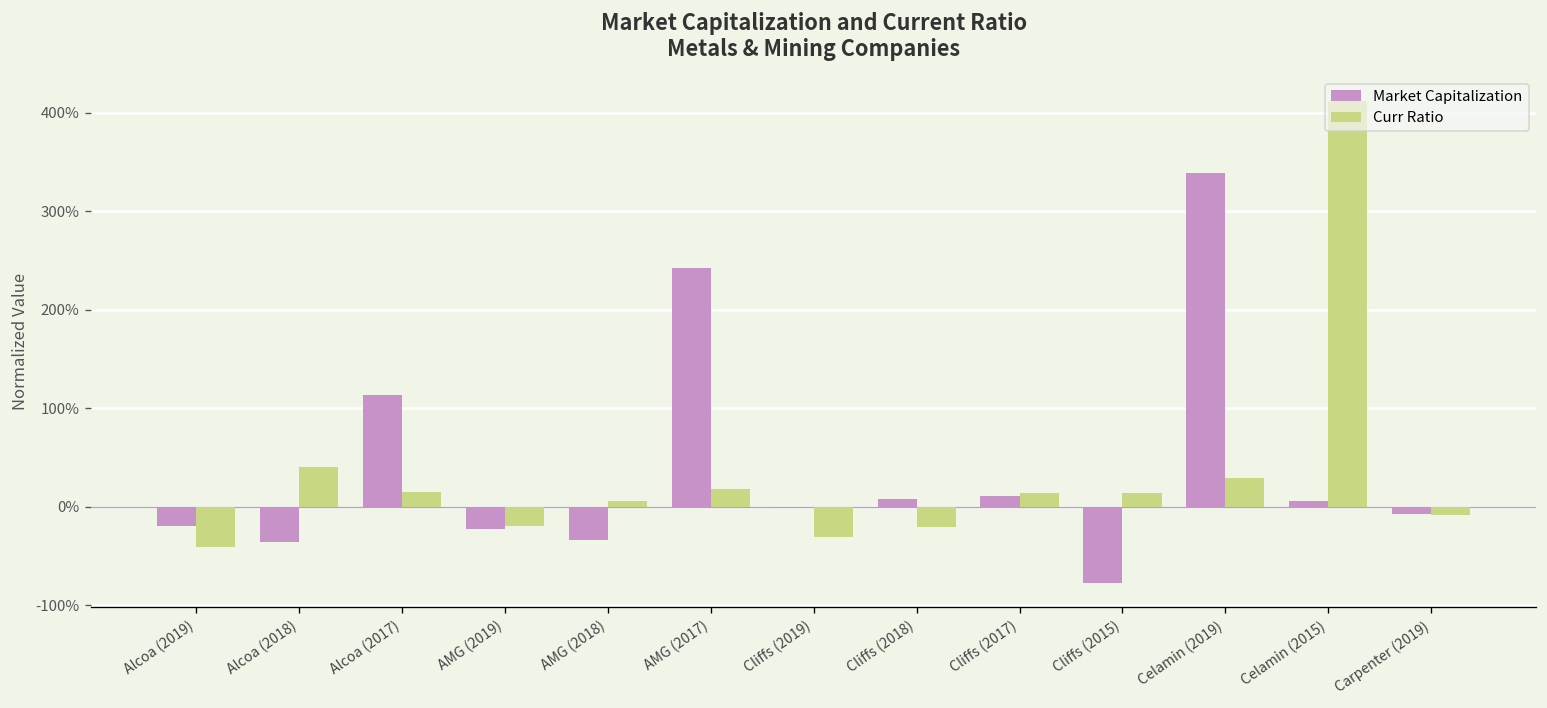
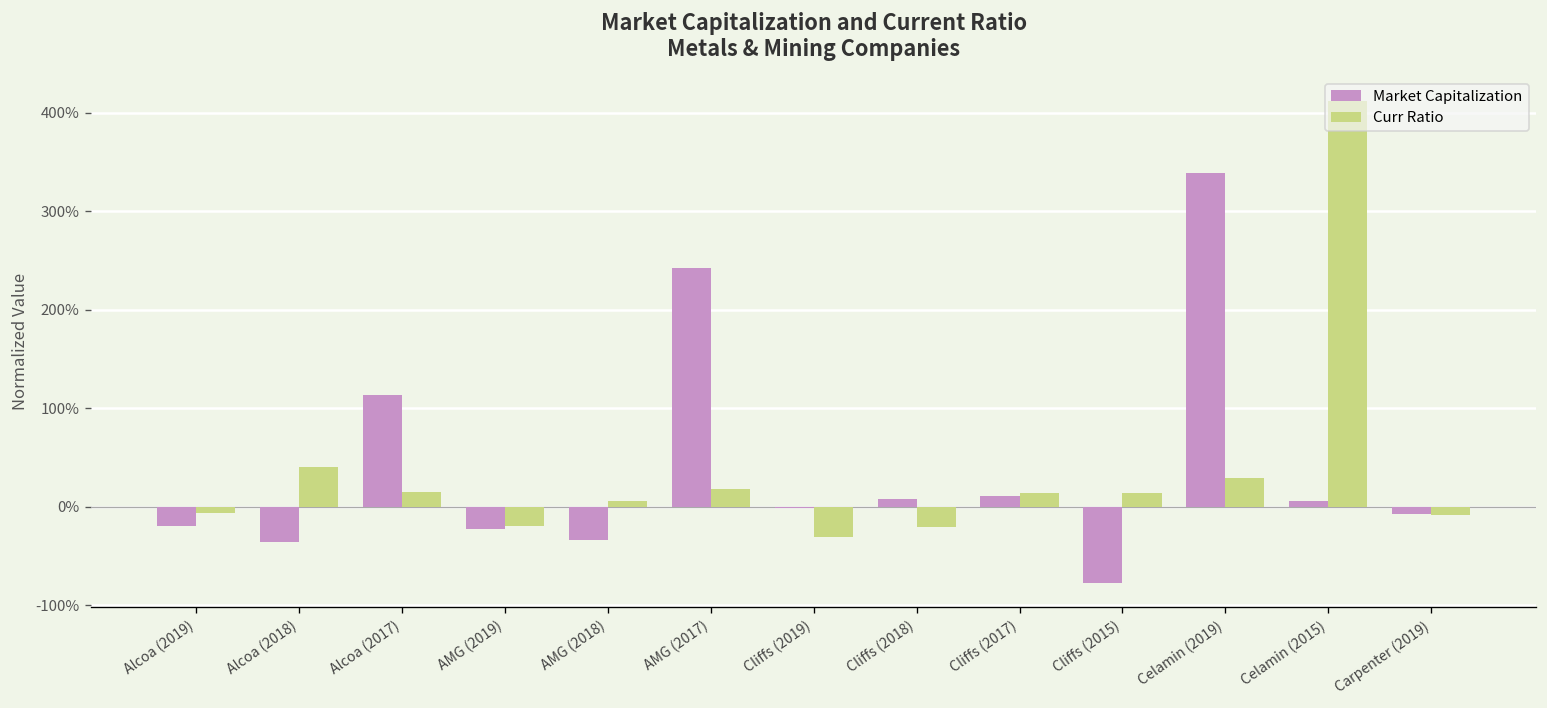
  {
    "Market Capitalization": {
      "Alcoa (2019)": "-20%",
      "Alcoa (2018)": "-40%",
      "Alcoa (2017)": "110%",
      "AMG (2019)": "-20%",
      "AMG (2018)": "-30%",
      "AMG (2017)": "240%",
      "Cliffs (2018)": "10%",
      "Cliffs (2017)": "10%",
      "Cliffs (2015)": "-80%",
      "Celamin (2019)": "340%",
      "Celamin (2015)": "10%",
      "Carpenter (2019)": "-10%"
    },
    "Curr Ratio": {
-     "Alcoa (2019)": "-40%",
+     "Alcoa (2019)": "-10%",
      "Alcoa (2018)": "40%",
      "Alcoa (2017)": "20%",
      "AMG (2019)": "-20%",
      "AMG (2018)": "10%",
      "AMG (2017)": "20%",
      "Cliffs (2019)": "-30%",
      "Cliffs (2018)": "-20%",
      "Cliffs (2017)": "10%",
      "Cliffs (2015)": "10%",
      "Celamin (2019)": "30%",
      "Carpenter (2019)": "-10%"
    }
  }
